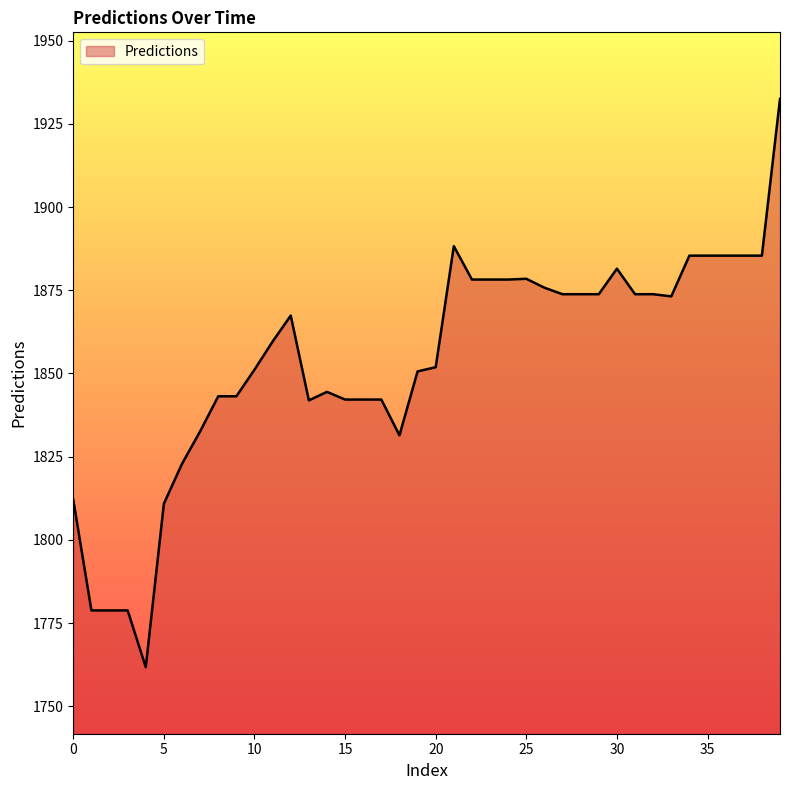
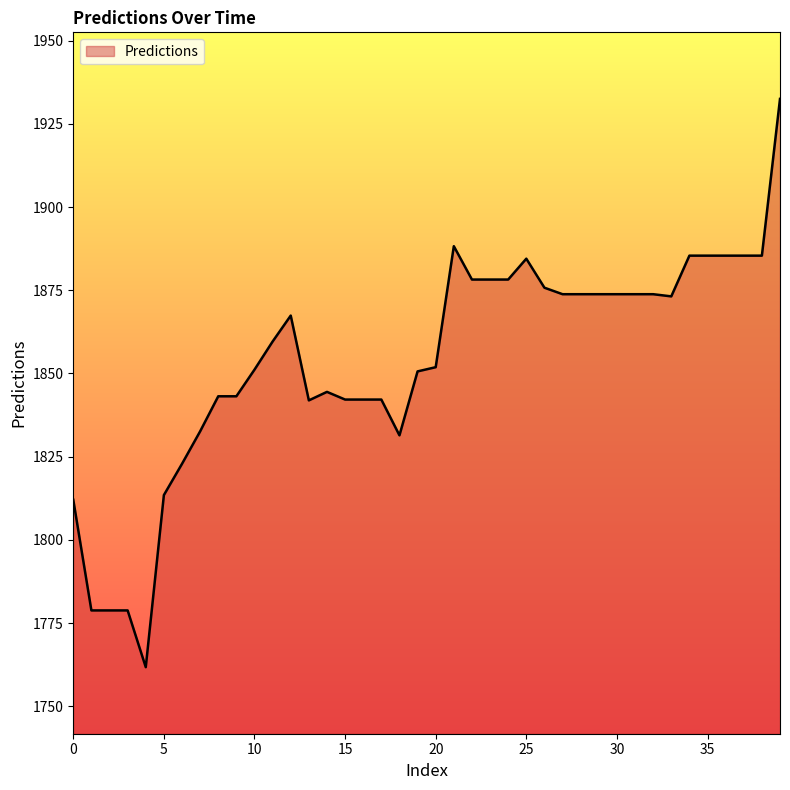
  {
    "0": 1812,
-   "5": 1811,
+   "5": 1813,
    "10": 1851,
    "15": 1842,
    "20": 1852,
-   "25": 1878,
-   "30": 1881,
+   "25": 1884,
+   "30": 1874,
    "35": 1885
  }
